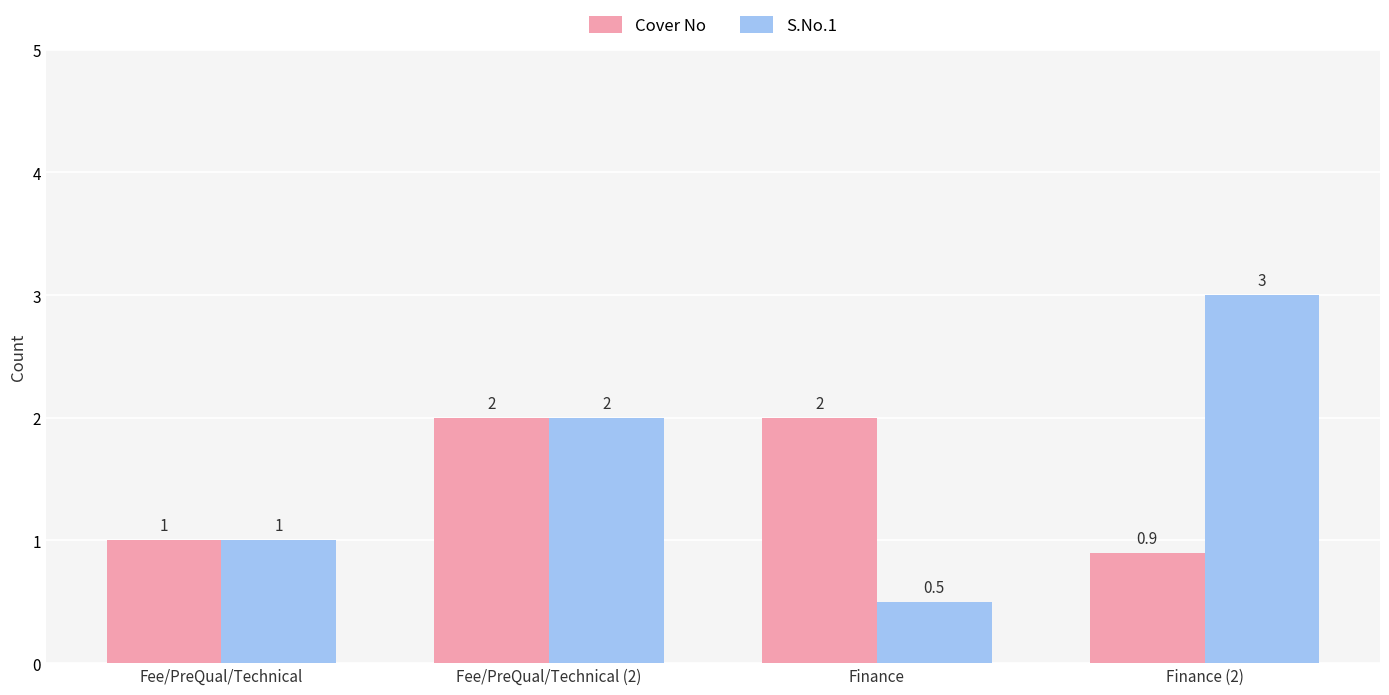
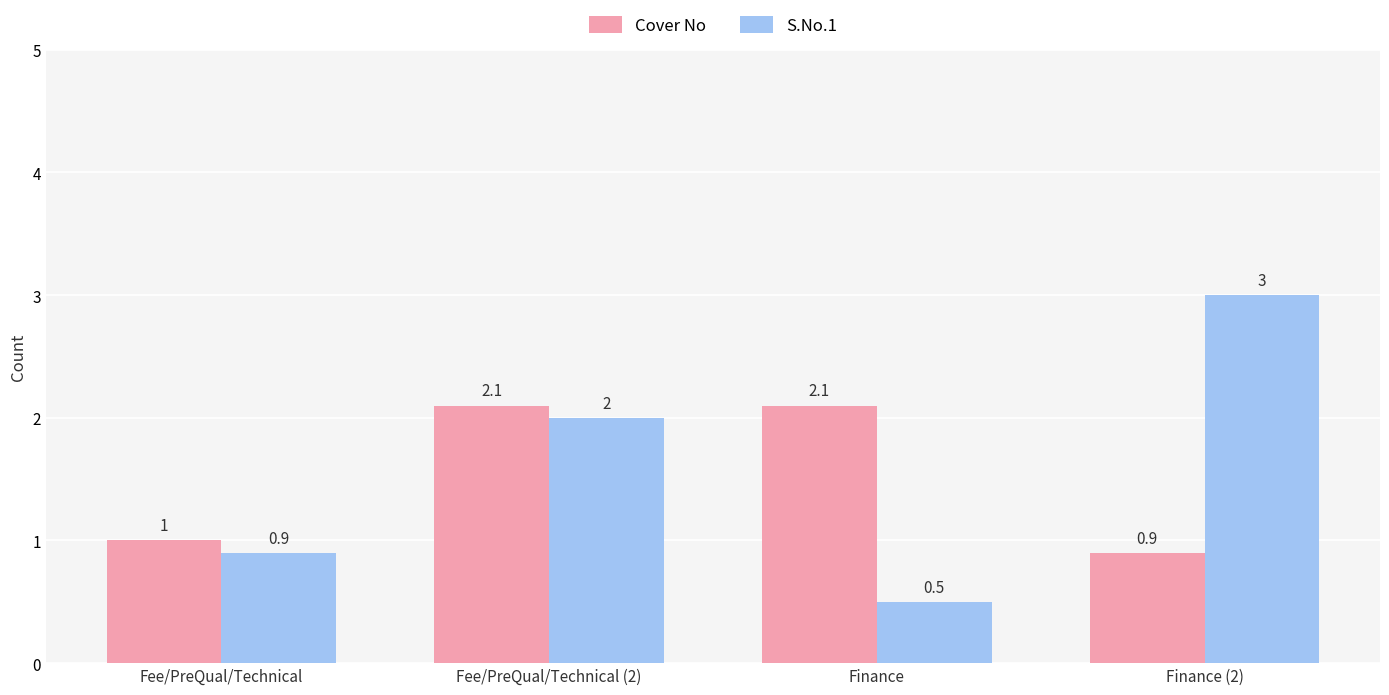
  {
    "Cover No": {
      "Fee/PreQual/Technical": 1,
-     "Fee/PreQual/Technical (2)": 2,
-     "Finance": 2,
+     "Fee/PreQual/Technical (2)": 2.1,
+     "Finance": 2.1,
      "Finance (2)": 0.9
    },
    "S.No.1": {
-     "Fee/PreQual/Technical": 1,
+     "Fee/PreQual/Technical": 0.9,
      "Fee/PreQual/Technical (2)": 2,
      "Finance": 0.5,
      "Finance (2)": 3
    }
  }
